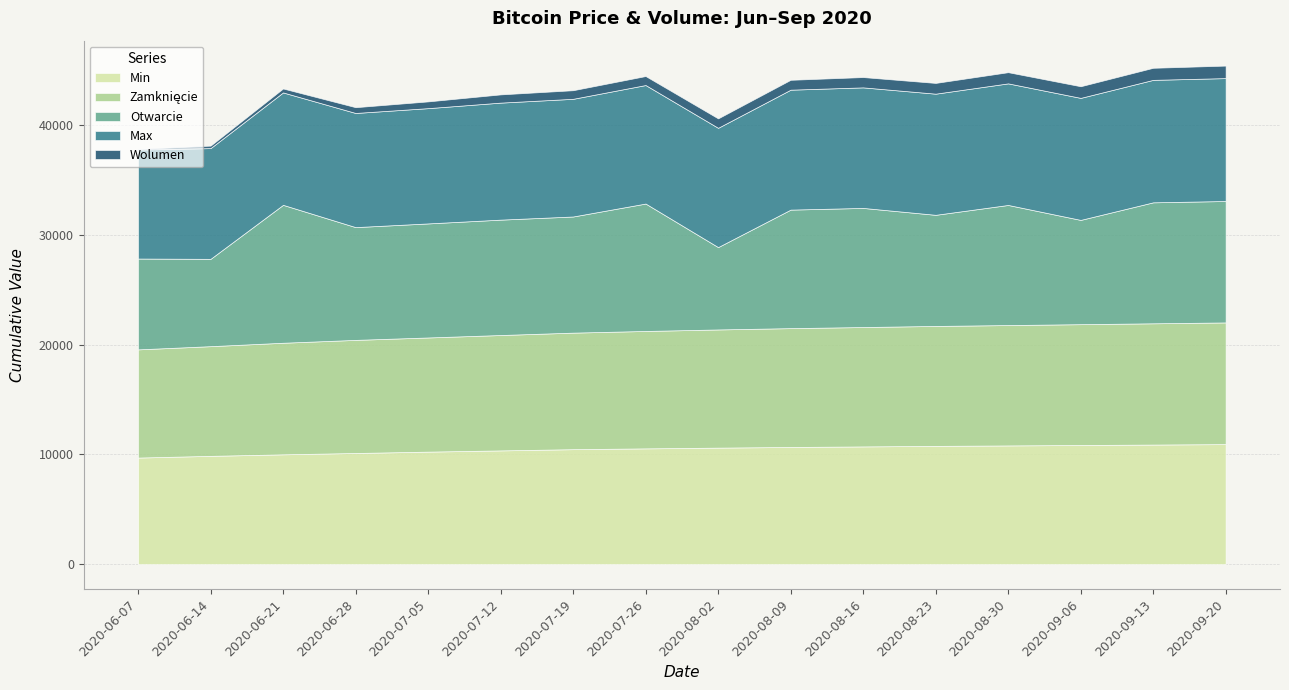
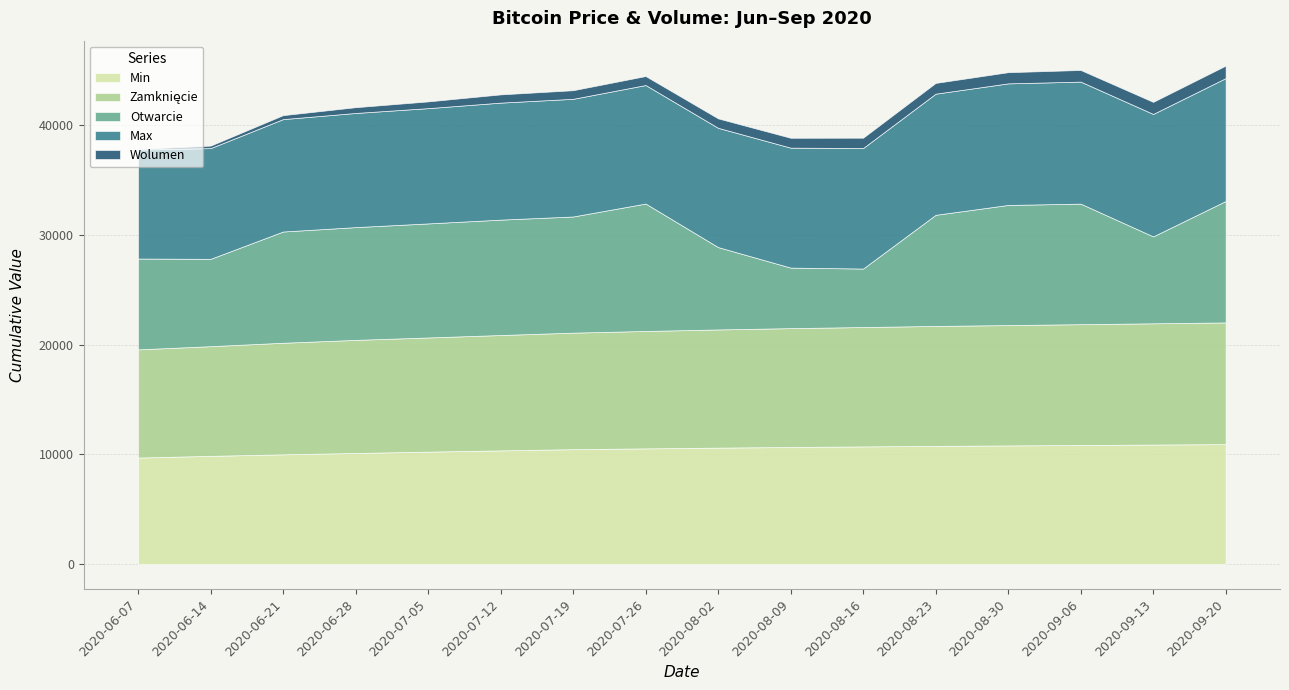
  {
    "Otwarcie": {
      "2020-06-07": 8300,
      "2020-06-14": 8000,
-     "2020-06-21": 12600,
+     "2020-06-21": 10100,
      "2020-06-28": 10300,
      "2020-07-05": 10400,
      "2020-07-12": 10500,
      "2020-07-19": 10600,
      "2020-07-26": 11600,
      "2020-08-02": 7500,
-     "2020-08-09": 10800,
-     "2020-08-16": 10900,
+     "2020-08-09": 5500,
+     "2020-08-16": 5300,
      "2020-08-23": 10100,
      "2020-08-30": 10900,
-     "2020-09-06": 9500,
-     "2020-09-13": 11000,
+     "2020-09-06": 11000,
+     "2020-09-13": 7900,
      "2020-09-20": 11100
    }
  }
